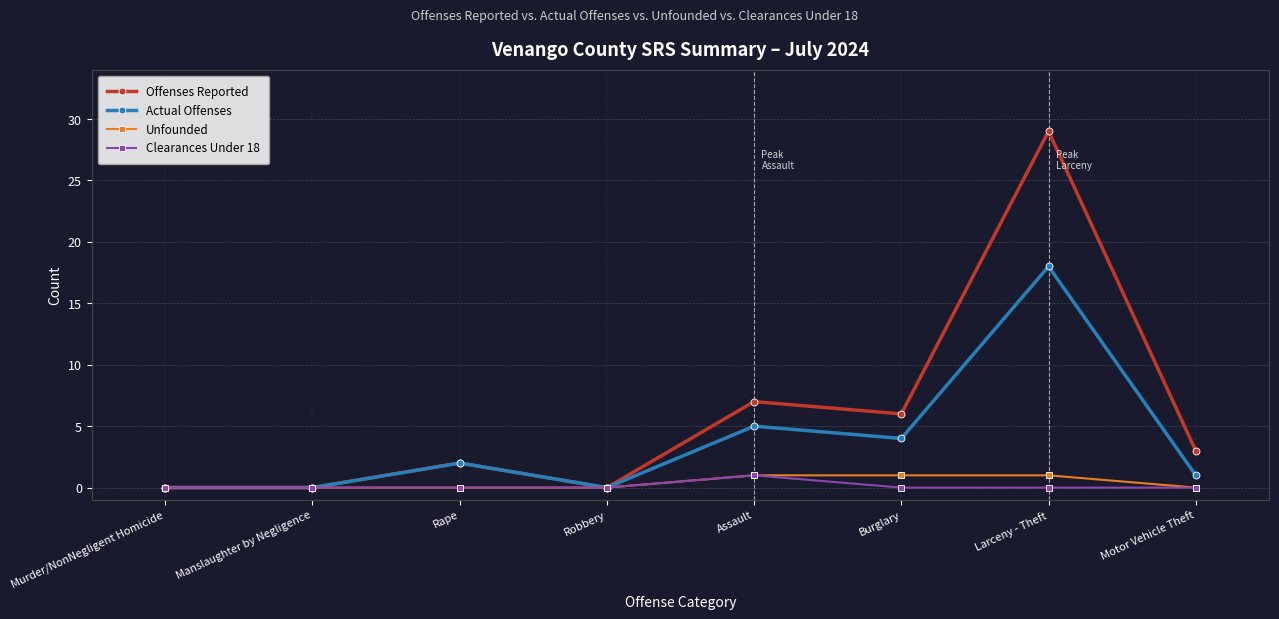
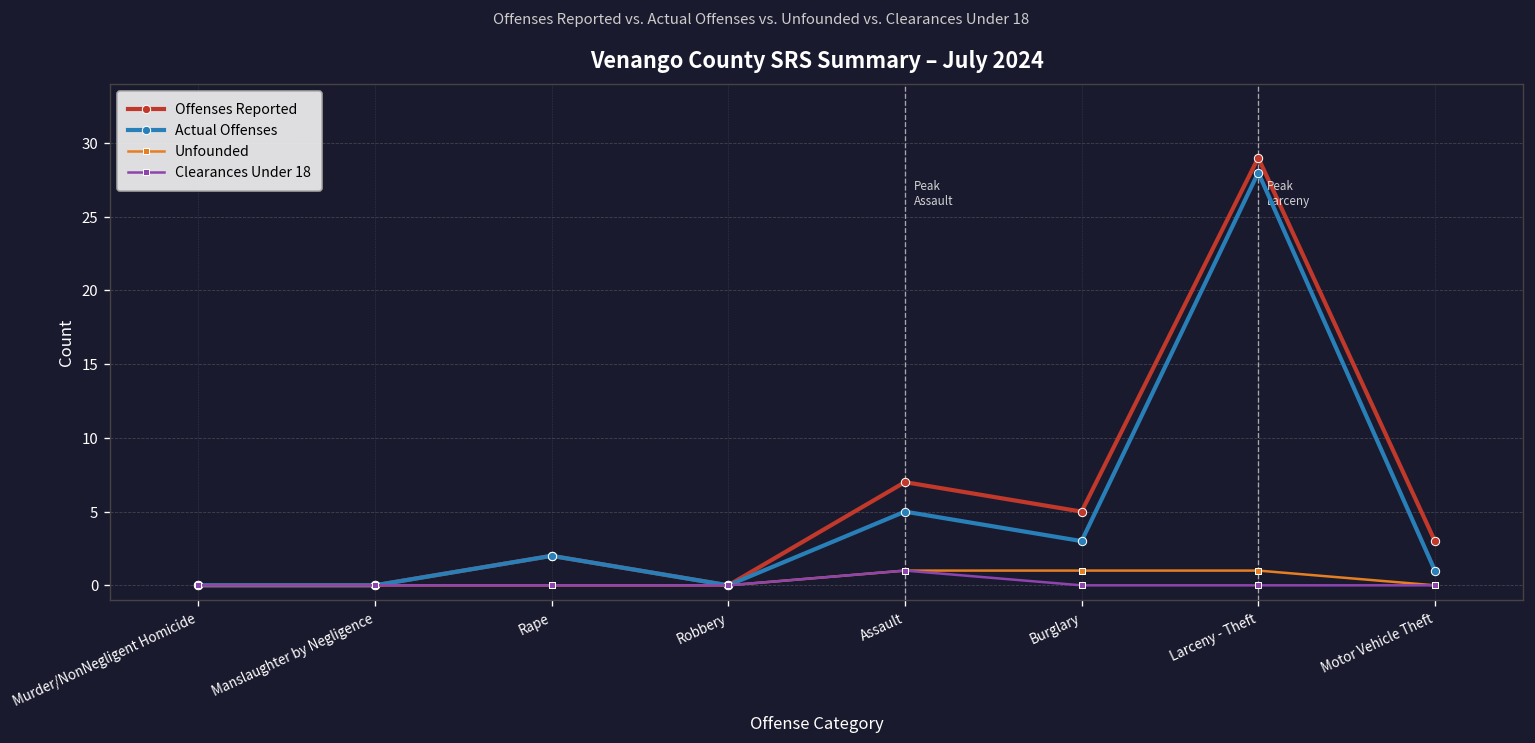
  {
    "Offenses Reported": {
      "Assault": 7,
-     "Burglary": 6,
+     "Burglary": 5,
      "Larceny - Theft": 29,
      "Motor Vehicle Theft": 3
    },
    "Actual Offenses": {
      "Assault": 5,
-     "Burglary": 4,
-     "Larceny - Theft": 18,
+     "Burglary": 3,
+     "Larceny - Theft": 28,
      "Motor Vehicle Theft": 1
    },
    "Unfounded": {
      "Burglary": 1,
      "Larceny - Theft": 1
    },
    "Clearances Under 18": {
      "Burglary": 0,
      "Larceny - Theft": 0
    }
  }
